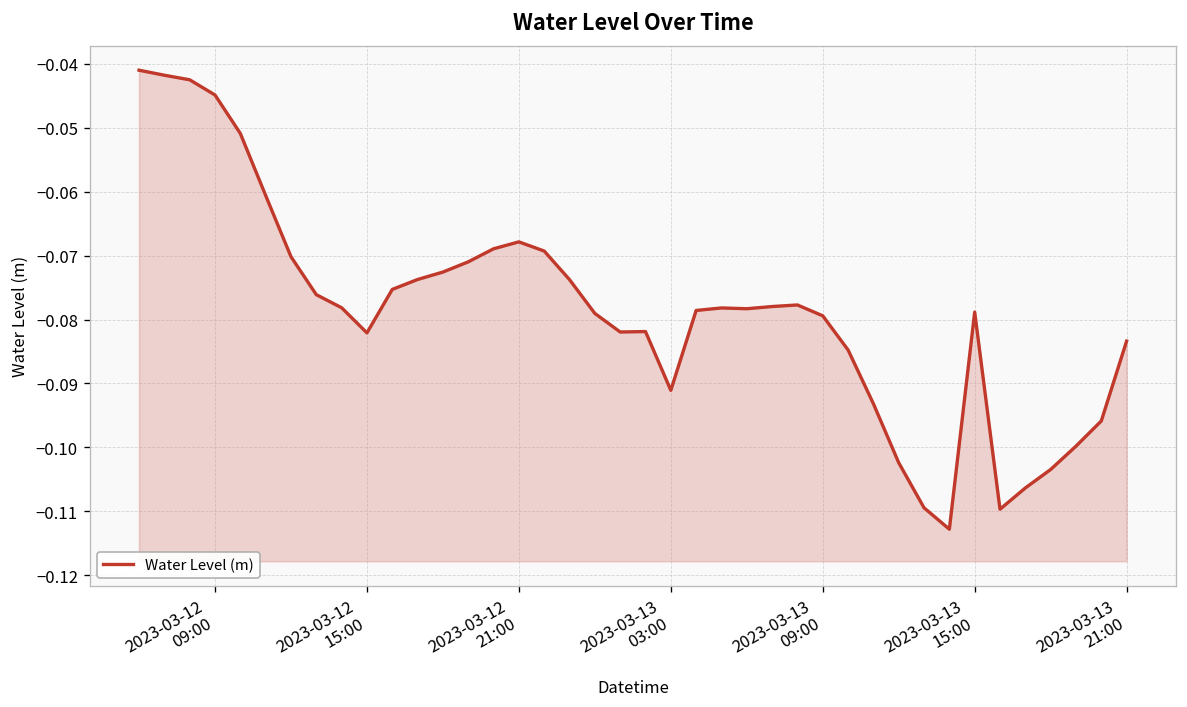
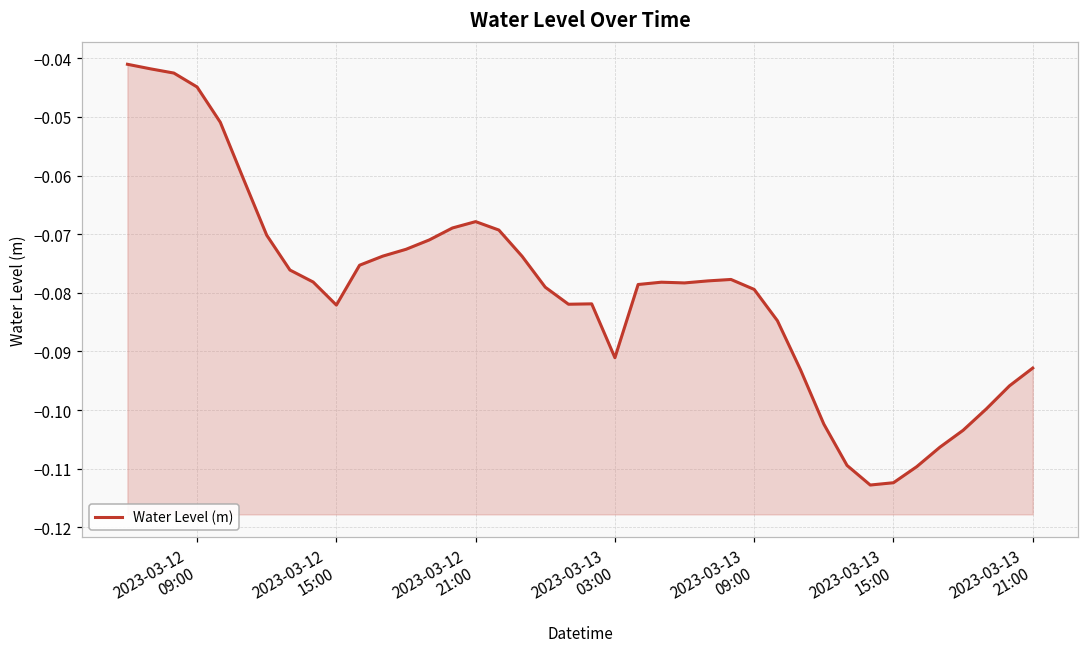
  {
    "2023-03-12 09:00": -0.045,
    "2023-03-12 15:00": -0.082,
    "2023-03-12 21:00": -0.068,
    "2023-03-13 03:00": -0.091,
    "2023-03-13 09:00": -0.079,
-   "2023-03-13 15:00": -0.079,
-   "2023-03-13 21:00": -0.083
+   "2023-03-13 15:00": -0.112,
+   "2023-03-13 21:00": -0.093
  }
